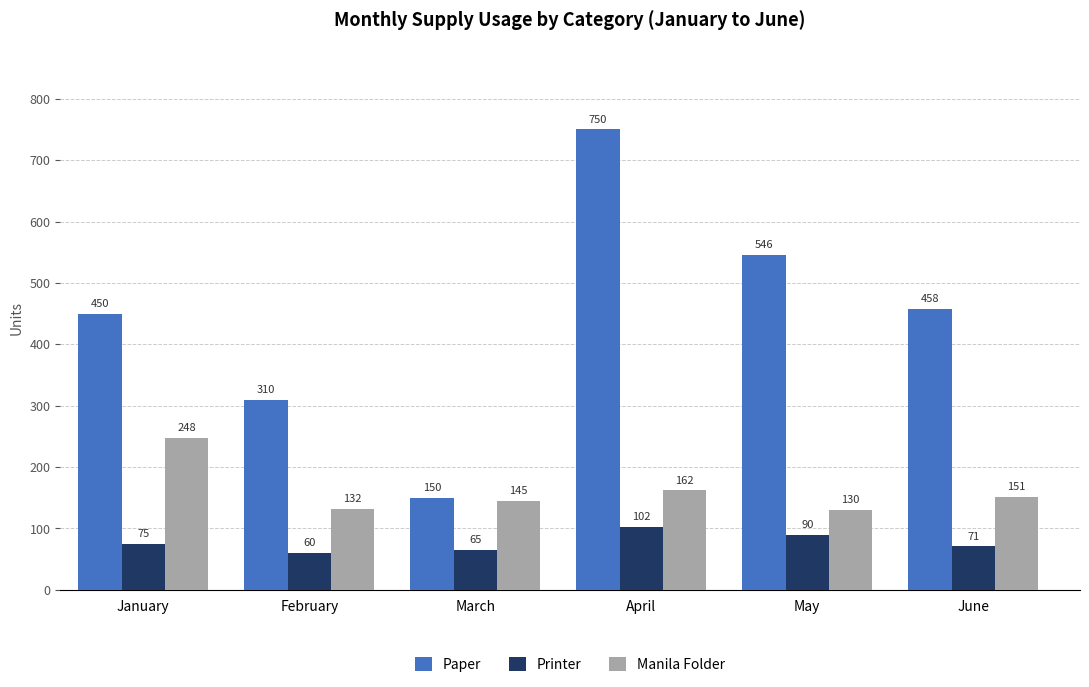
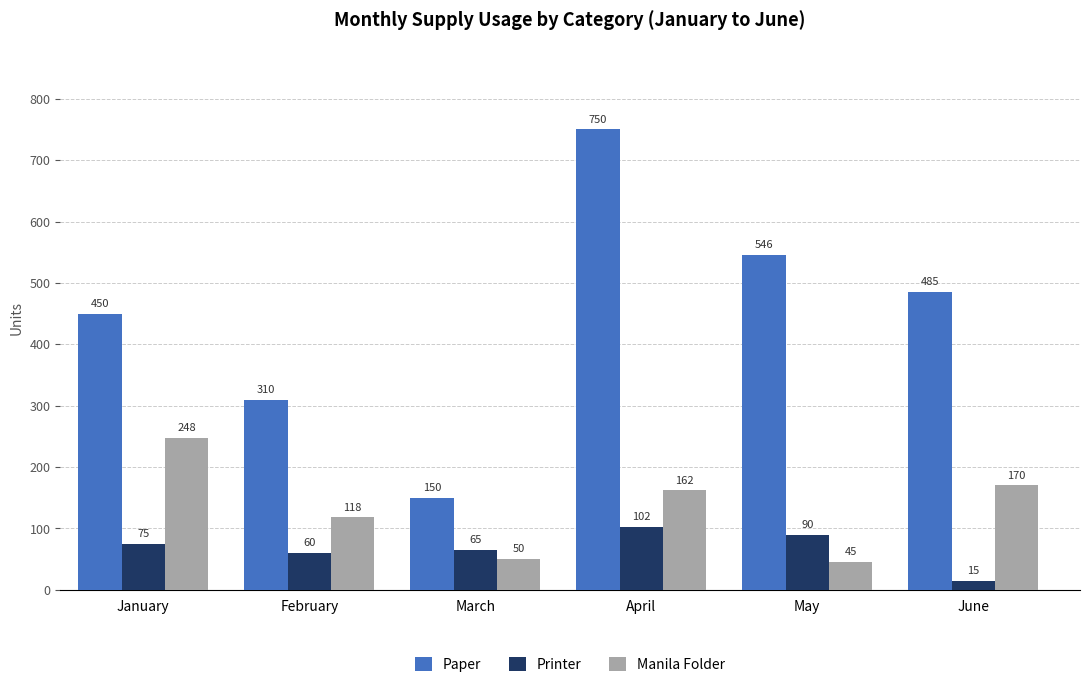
  {
    "Paper": {
      "January": 450,
      "February": 310,
      "March": 150,
      "April": 750,
      "May": 546,
-     "June": 458
+     "June": 485
    },
    "Printer": {
      "January": 75,
      "February": 60,
      "March": 65,
      "April": 102,
      "May": 90,
-     "June": 71
+     "June": 15
    },
    "Manila Folder": {
      "January": 248,
-     "February": 132,
-     "March": 145,
+     "February": 118,
+     "March": 50,
      "April": 162,
-     "May": 130,
-     "June": 151
+     "May": 45,
+     "June": 170
    }
  }
